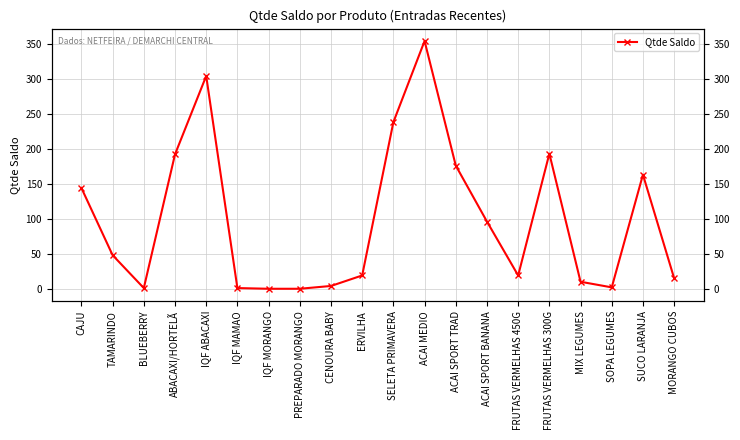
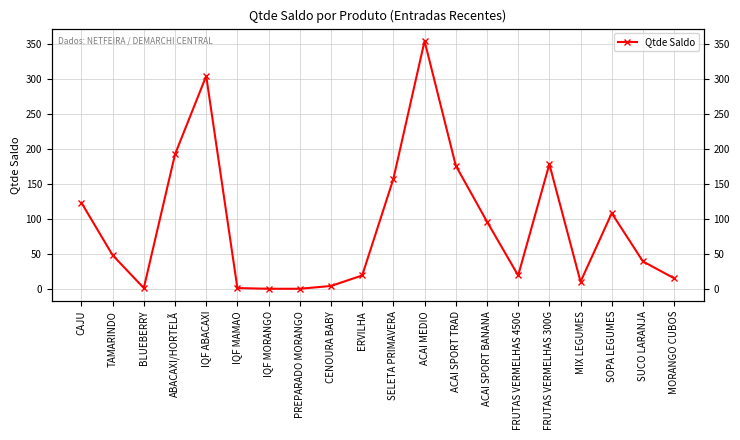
  {
-   "CAJU": 150,
+   "CAJU": 120,
    "TAMARINDO": 50,
    "BLUEBERRY": 0,
    "ABACAXI/HORTELÃ": 190,
    "IQF ABACAXI": 310,
    "IQF MAMAO": 0,
    "IQF MORANGO": 0,
    "PREPARADO MORANGO": 0,
    "CENOURA BABY": 10,
    "ERVILHA": 20,
-   "SELETA PRIMAVERA": 240,
+   "SELETA PRIMAVERA": 160,
    "ACAI MEDIO": 360,
    "ACAI SPORT TRAD": 180,
    "ACAI SPORT BANANA": 100,
    "FRUTAS VERMELHAS 450G": 20,
-   "FRUTAS VERMELHAS 300G": 190,
+   "FRUTAS VERMELHAS 300G": 180,
    "MIX LEGUMES": 10,
-   "SOPA LEGUMES": 0,
-   "SUCO LARANJA": 160,
+   "SOPA LEGUMES": 110,
+   "SUCO LARANJA": 40,
    "MORANGO CUBOS": 20
  }
